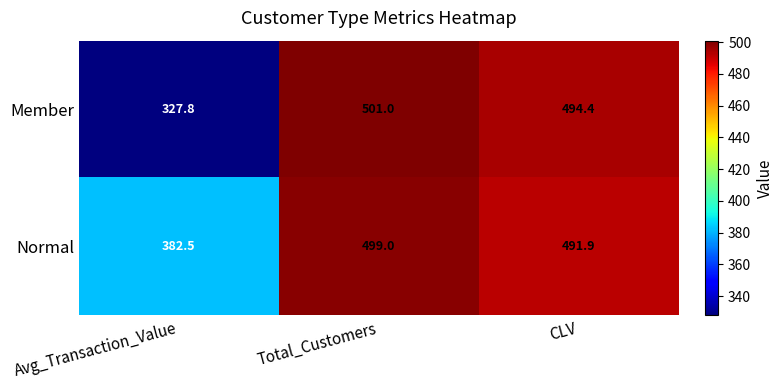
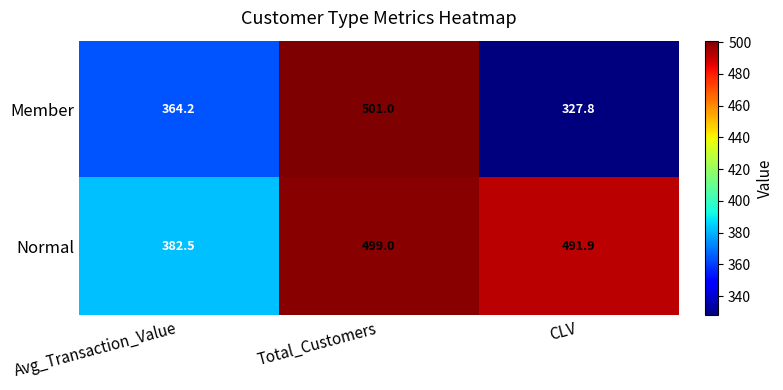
  {
    "Member": {
-     "Avg_Transaction_Value": 327.8,
+     "Avg_Transaction_Value": 364.2,
      "Total_Customers": 501.0,
-     "CLV": 494.4
+     "CLV": 327.8
    },
    "Normal": {
      "Avg_Transaction_Value": 382.5,
      "Total_Customers": 499.0,
      "CLV": 491.9
    }
  }
